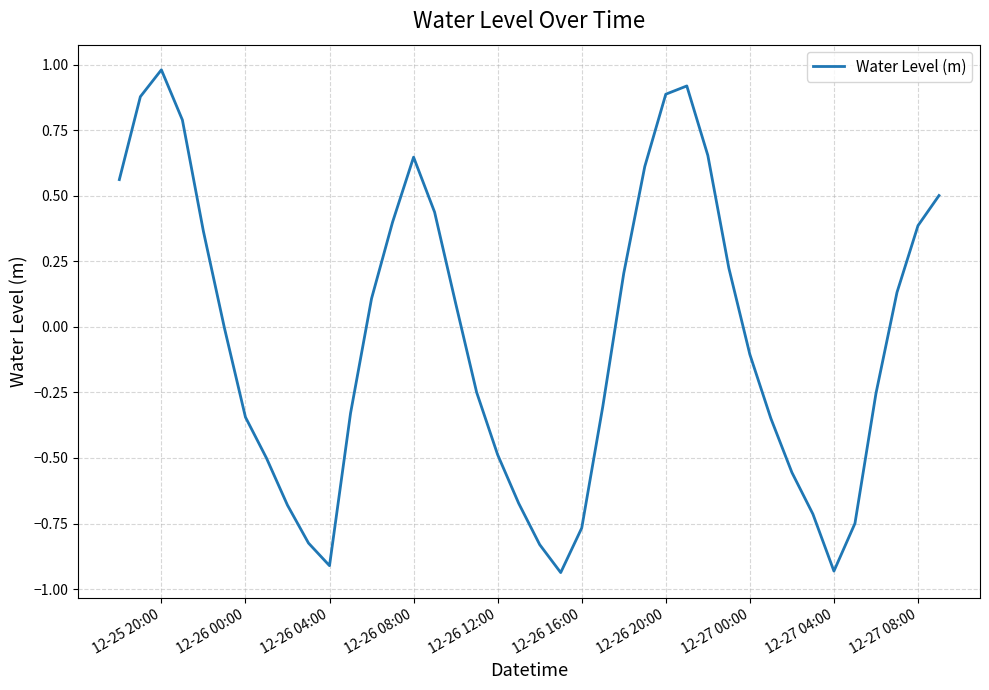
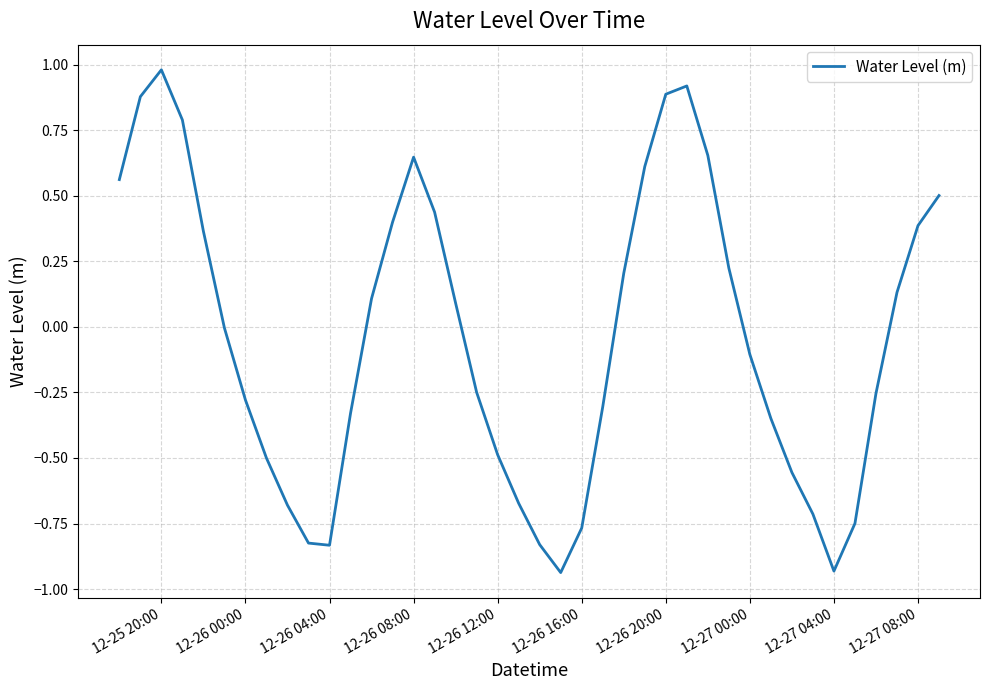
  {
    "12-25 20:00": 0.98,
-   "12-26 00:00": -0.34,
-   "12-26 04:00": -0.91,
+   "12-26 00:00": -0.28,
+   "12-26 04:00": -0.83,
    "12-26 08:00": 0.65,
    "12-26 12:00": -0.49,
    "12-26 16:00": -0.77,
    "12-26 20:00": 0.89,
    "12-27 00:00": -0.11,
    "12-27 04:00": -0.93,
    "12-27 08:00": 0.39
  }
